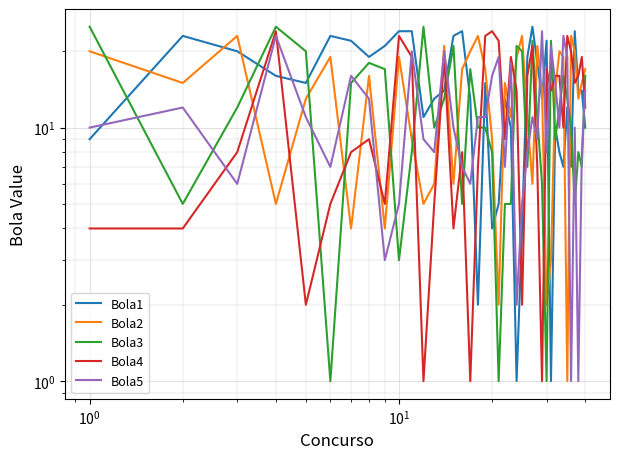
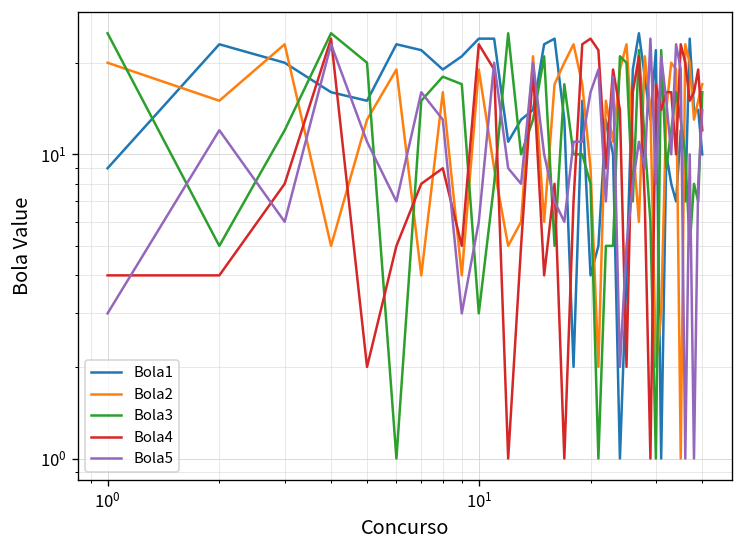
  {
    "Bola1": {
      "10^0": 9,
      "10^1": 24
    },
    "Bola2": {
      "10^0": 20,
      "10^1": 19
    },
    "Bola3": {
      "10^0": 25,
      "10^1": 3
    },
    "Bola4": {
      "10^0": 4,
      "10^1": 23
    },
    "Bola5": {
-     "10^0": 10,
-     "10^1": 5
+     "10^0": 3,
+     "10^1": 6
    }
  }
